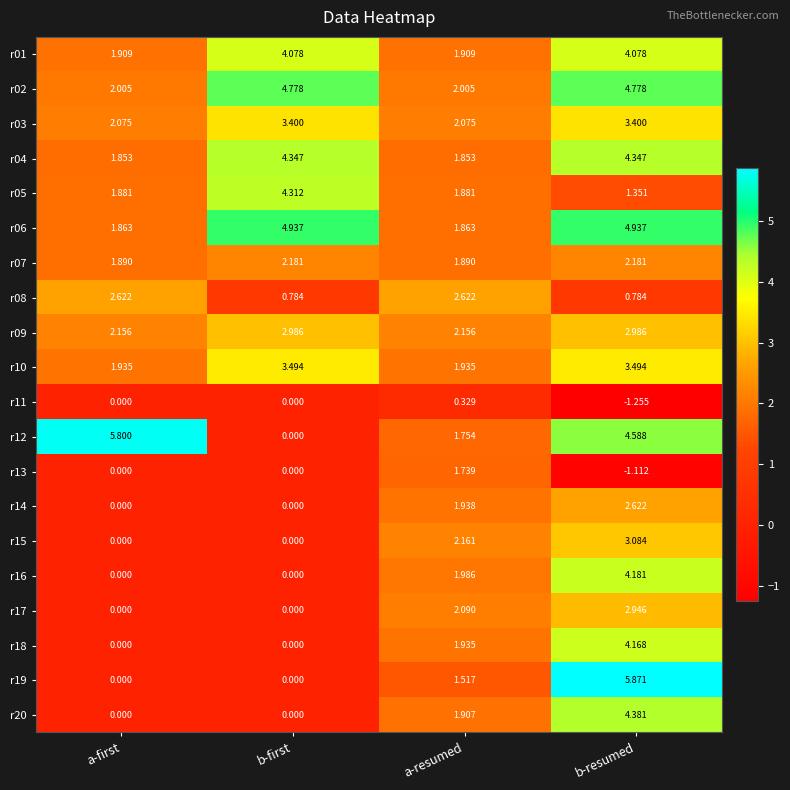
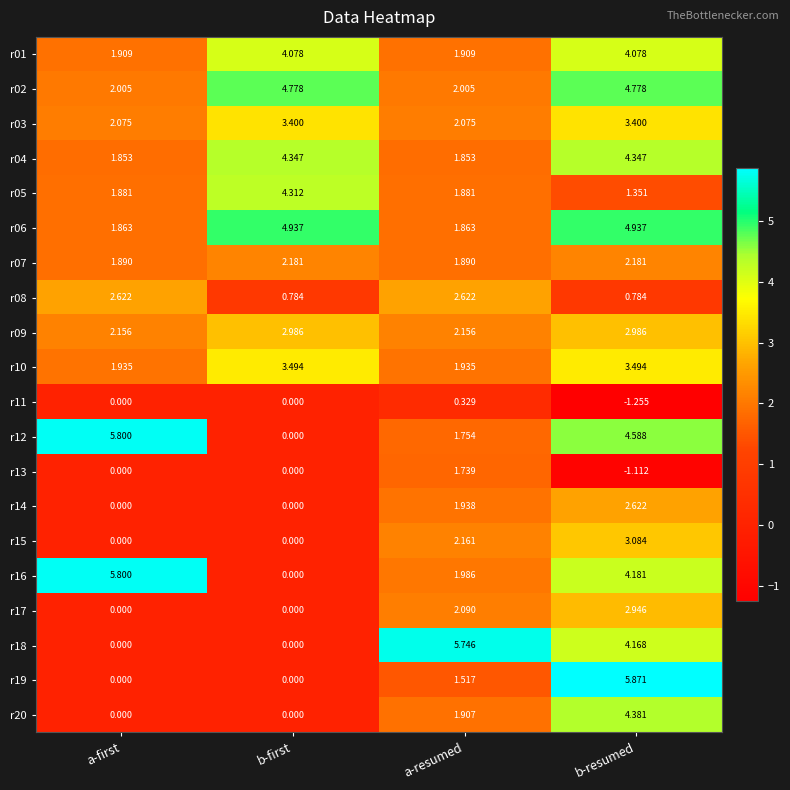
  {
    "r01": {
      "a-first": 1.909,
      "b-first": 4.078,
      "a-resumed": 1.909,
      "b-resumed": 4.078
    },
    "r02": {
      "a-first": 2.005,
      "b-first": 4.778,
      "a-resumed": 2.005,
      "b-resumed": 4.778
    },
    "r03": {
      "a-first": 2.075,
      "b-first": 3.400,
      "a-resumed": 2.075,
      "b-resumed": 3.400
    },
    "r04": {
      "a-first": 1.853,
      "b-first": 4.347,
      "a-resumed": 1.853,
      "b-resumed": 4.347
    },
    "r05": {
      "a-first": 1.881,
      "b-first": 4.312,
      "a-resumed": 1.881,
      "b-resumed": 1.351
    },
    "r06": {
      "a-first": 1.863,
      "b-first": 4.937,
      "a-resumed": 1.863,
      "b-resumed": 4.937
    },
    "r07": {
      "a-first": 1.890,
      "b-first": 2.181,
      "a-resumed": 1.890,
      "b-resumed": 2.181
    },
    "r08": {
      "a-first": 2.622,
      "b-first": 0.784,
      "a-resumed": 2.622,
      "b-resumed": 0.784
    },
    "r09": {
      "a-first": 2.156,
      "b-first": 2.986,
      "a-resumed": 2.156,
      "b-resumed": 2.986
    },
    "r10": {
      "a-first": 1.935,
      "b-first": 3.494,
      "a-resumed": 1.935,
      "b-resumed": 3.494
    },
    "r11": {
      "a-first": 0.000,
      "b-first": 0.000,
      "a-resumed": 0.329,
      "b-resumed": -1.255
    },
    "r12": {
      "a-first": 5.800,
      "b-first": 0.000,
      "a-resumed": 1.754,
      "b-resumed": 4.588
    },
    "r13": {
      "a-first": 0.000,
      "b-first": 0.000,
      "a-resumed": 1.739,
      "b-resumed": -1.112
    },
    "r14": {
      "a-first": 0.000,
      "b-first": 0.000,
      "a-resumed": 1.938,
      "b-resumed": 2.622
    },
    "r15": {
      "a-first": 0.000,
      "b-first": 0.000,
      "a-resumed": 2.161,
      "b-resumed": 3.084
    },
    "r16": {
-     "a-first": 0.000,
+     "a-first": 5.800,
      "b-first": 0.000,
      "a-resumed": 1.986,
      "b-resumed": 4.181
    },
    "r17": {
      "a-first": 0.000,
      "b-first": 0.000,
      "a-resumed": 2.090,
      "b-resumed": 2.946
    },
    "r18": {
      "a-first": 0.000,
      "b-first": 0.000,
-     "a-resumed": 1.935,
+     "a-resumed": 5.746,
      "b-resumed": 4.168
    },
    "r19": {
      "a-first": 0.000,
      "b-first": 0.000,
      "a-resumed": 1.517,
      "b-resumed": 5.871
    },
    "r20": {
      "a-first": 0.000,
      "b-first": 0.000,
      "a-resumed": 1.907,
      "b-resumed": 4.381
    }
  }
